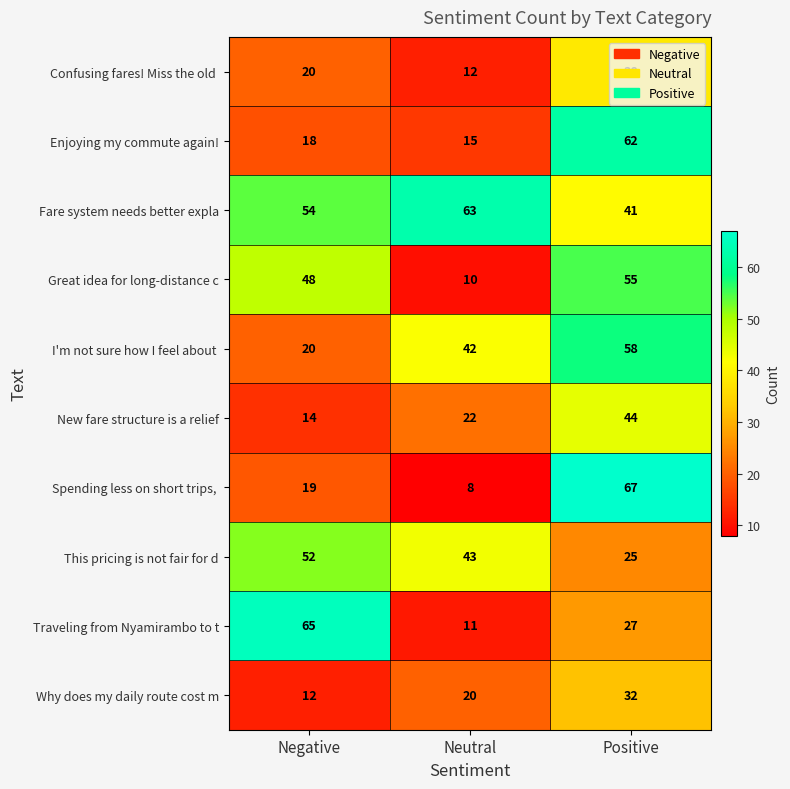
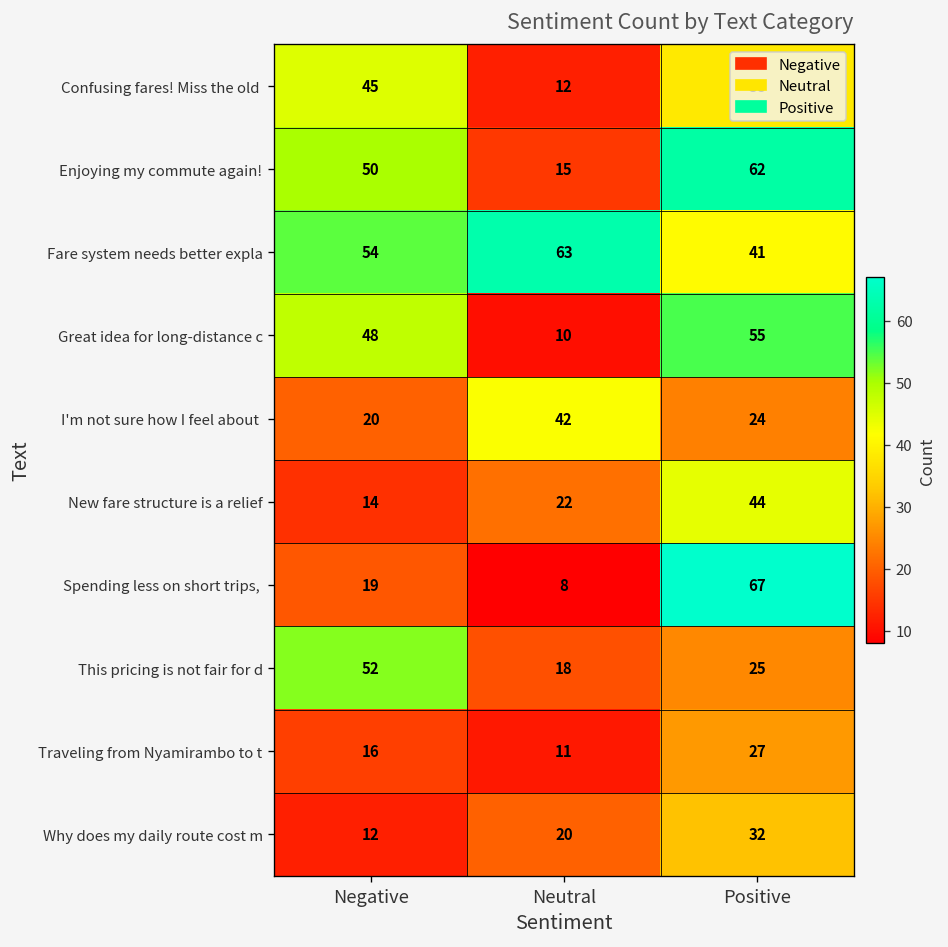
  {
    "Confusing fares! Miss the old": {
-     "Negative": 20,
+     "Negative": 45,
      "Neutral": 12
    },
    "Enjoying my commute again!": {
-     "Negative": 18,
+     "Negative": 50,
      "Neutral": 15,
      "Positive": 62
    },
    "Fare system needs better expla": {
      "Negative": 54,
      "Neutral": 63,
      "Positive": 41
    },
    "Great idea for long-distance c": {
      "Negative": 48,
      "Neutral": 10,
      "Positive": 55
    },
    "I'm not sure how I feel about": {
      "Negative": 20,
      "Neutral": 42,
-     "Positive": 58
+     "Positive": 24
    },
    "New fare structure is a relief": {
      "Negative": 14,
      "Neutral": 22,
      "Positive": 44
    },
    "Spending less on short trips,": {
      "Negative": 19,
      "Neutral": 8,
      "Positive": 67
    },
    "This pricing is not fair for d": {
      "Negative": 52,
-     "Neutral": 43,
+     "Neutral": 18,
      "Positive": 25
    },
    "Traveling from Nyamirambo to t": {
-     "Negative": 65,
+     "Negative": 16,
      "Neutral": 11,
      "Positive": 27
    },
    "Why does my daily route cost m": {
      "Negative": 12,
      "Neutral": 20,
      "Positive": 32
    }
  }
